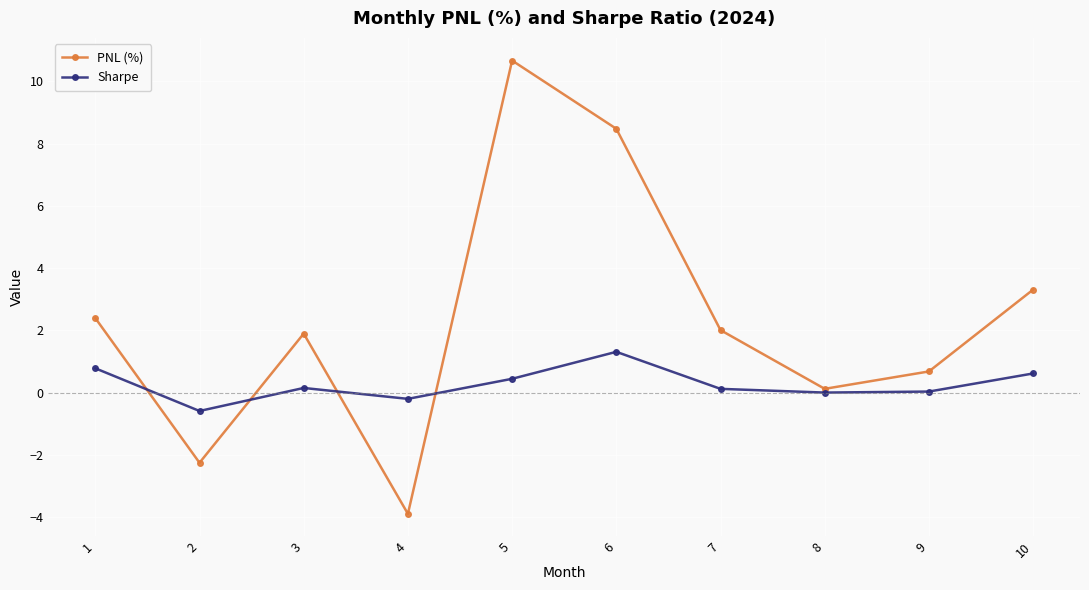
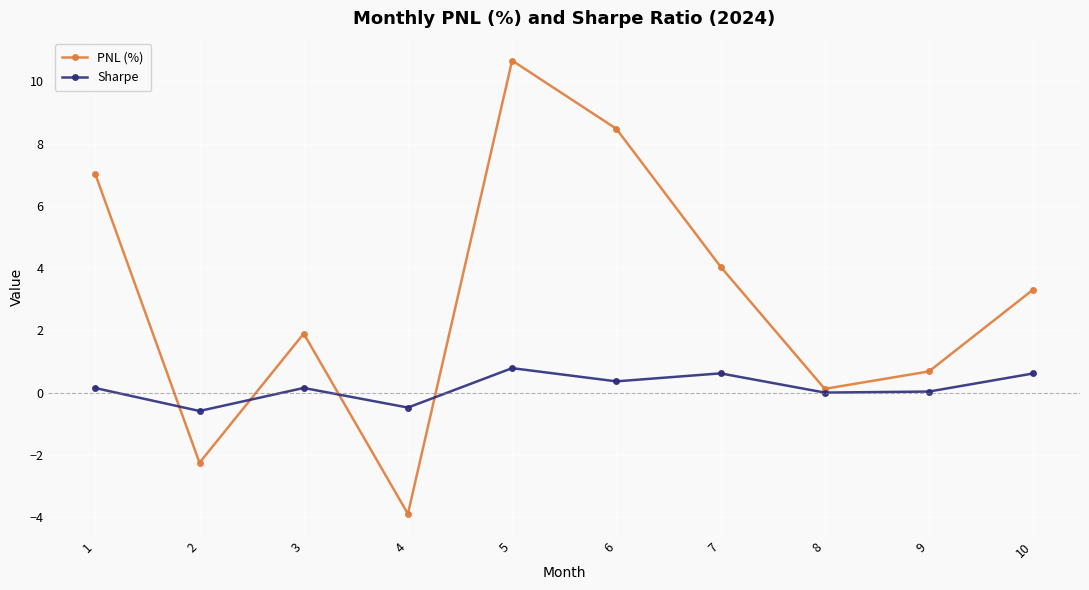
  {
    "PNL (%)": {
-     "1": 2.4,
+     "1": 7.0,
      "2": -2.3,
      "3": 1.9,
      "4": -3.9,
      "5": 10.7,
      "6": 8.5,
-     "7": 2.0,
+     "7": 4.1,
      "8": 0.1,
      "9": 0.7,
      "10": 3.3
    },
    "Sharpe": {
-     "1": 0.8,
+     "1": 0.1,
      "2": -0.6,
      "3": 0.2,
-     "4": -0.2,
-     "5": 0.4,
-     "6": 1.3,
-     "7": 0.1,
+     "4": -0.5,
+     "5": 0.8,
+     "6": 0.4,
+     "7": 0.6,
      "8": 0.0,
      "9": 0.0,
      "10": 0.6
    }
  }
